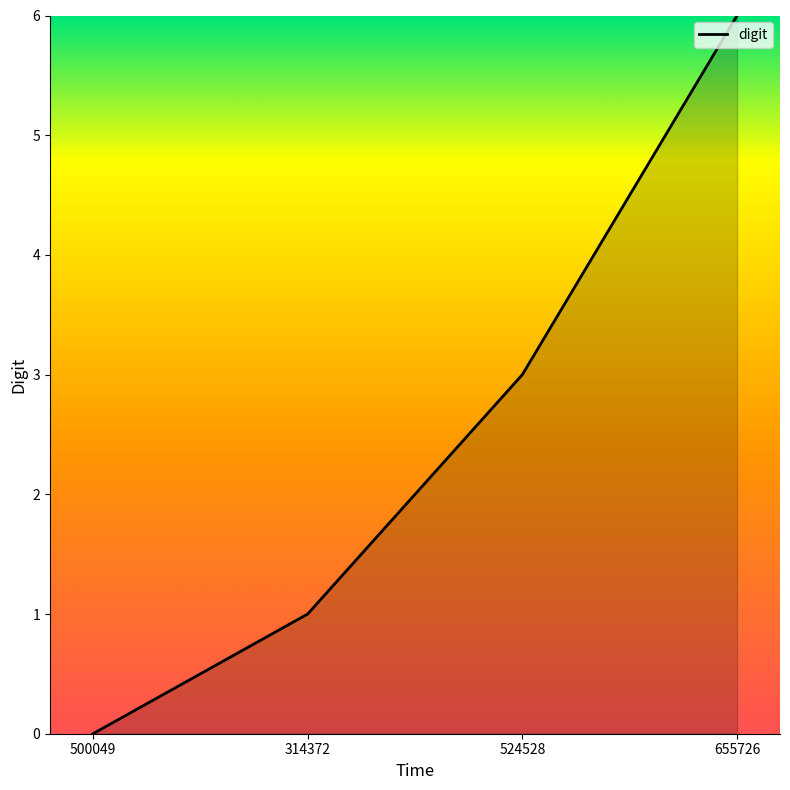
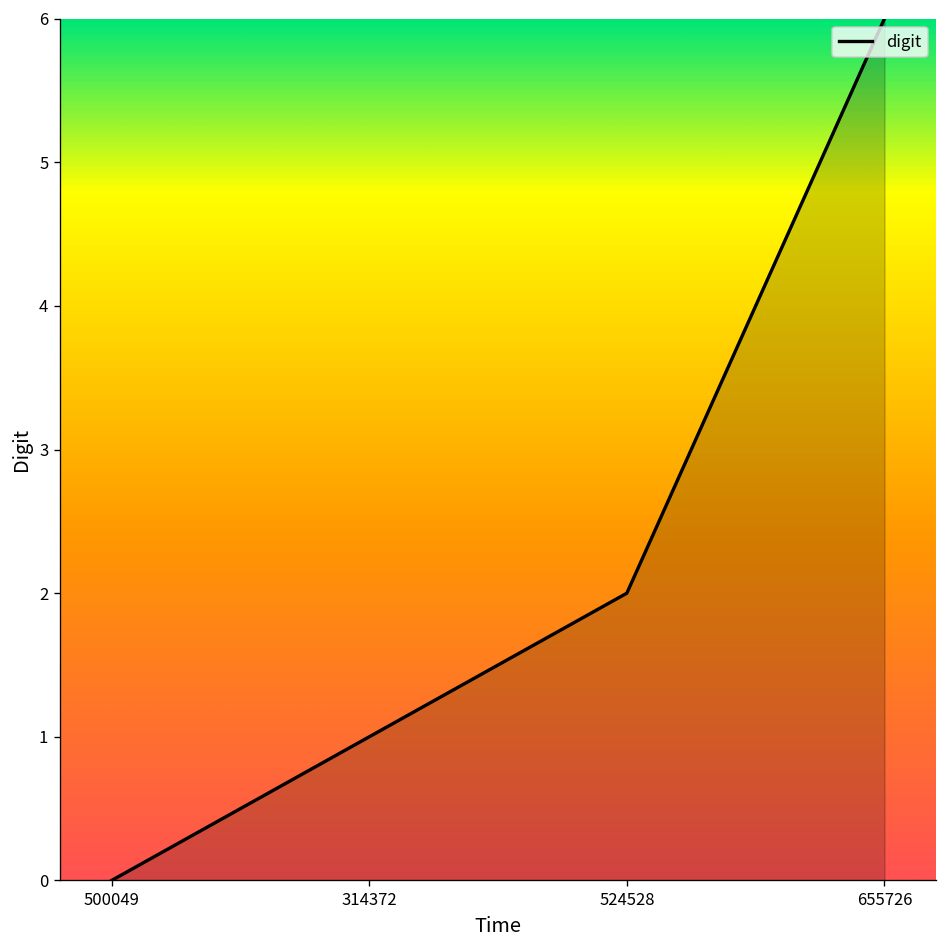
  {
    "500049": 0,
    "314372": 1,
-   "524528": 3,
+   "524528": 2,
    "655726": 6
  }
